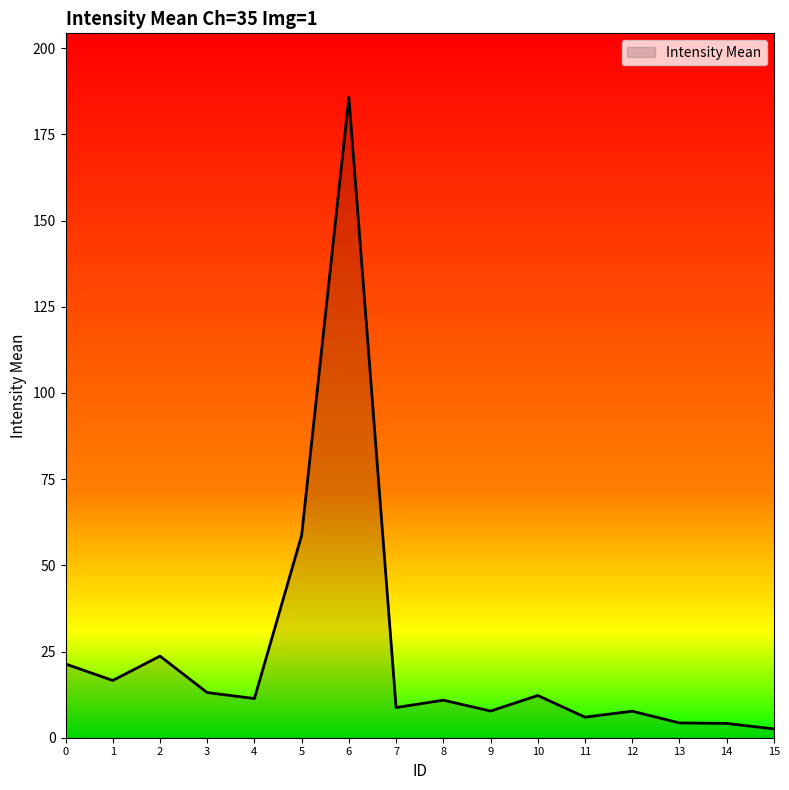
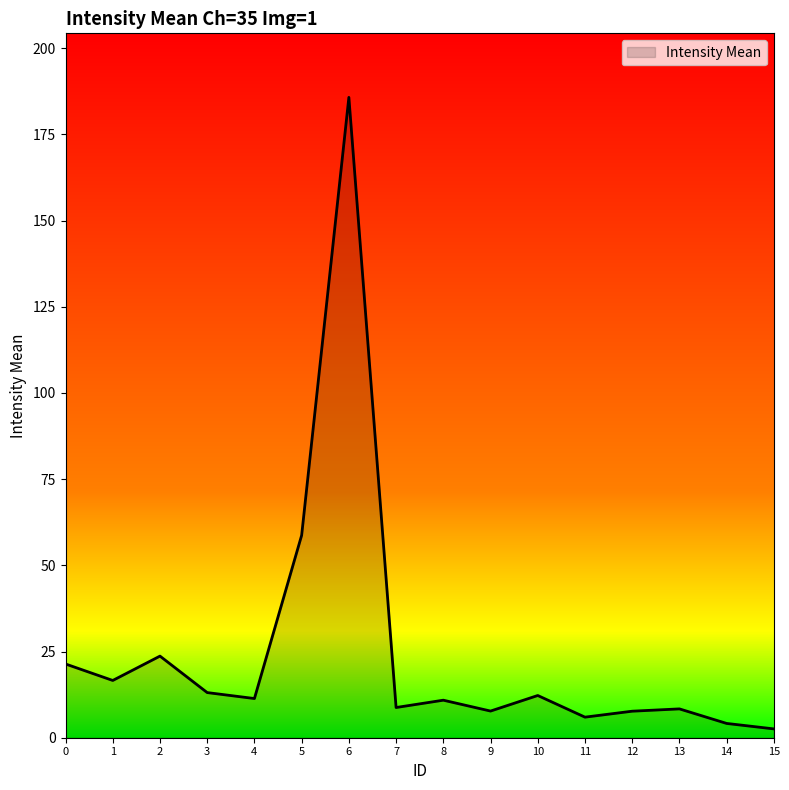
  {
    "0": 21,
    "1": 17,
    "2": 24,
    "3": 13,
    "4": 11,
    "5": 59,
    "6": 186,
    "7": 9,
    "8": 11,
    "9": 8,
    "10": 12,
    "11": 6,
    "12": 8,
-   "13": 4,
+   "13": 8,
    "14": 4,
    "15": 3
  }
